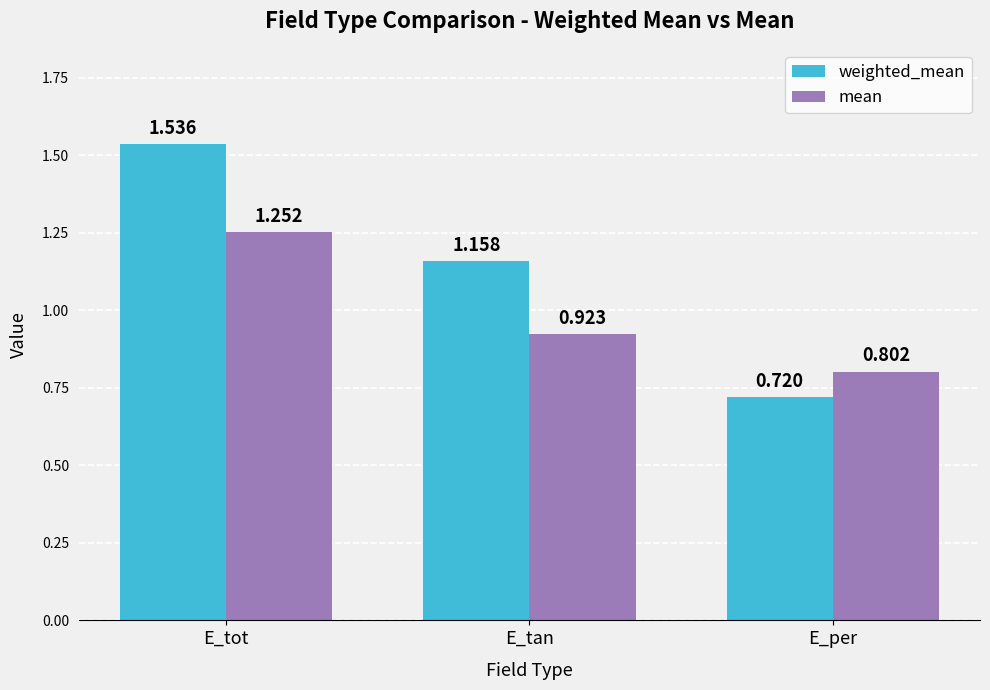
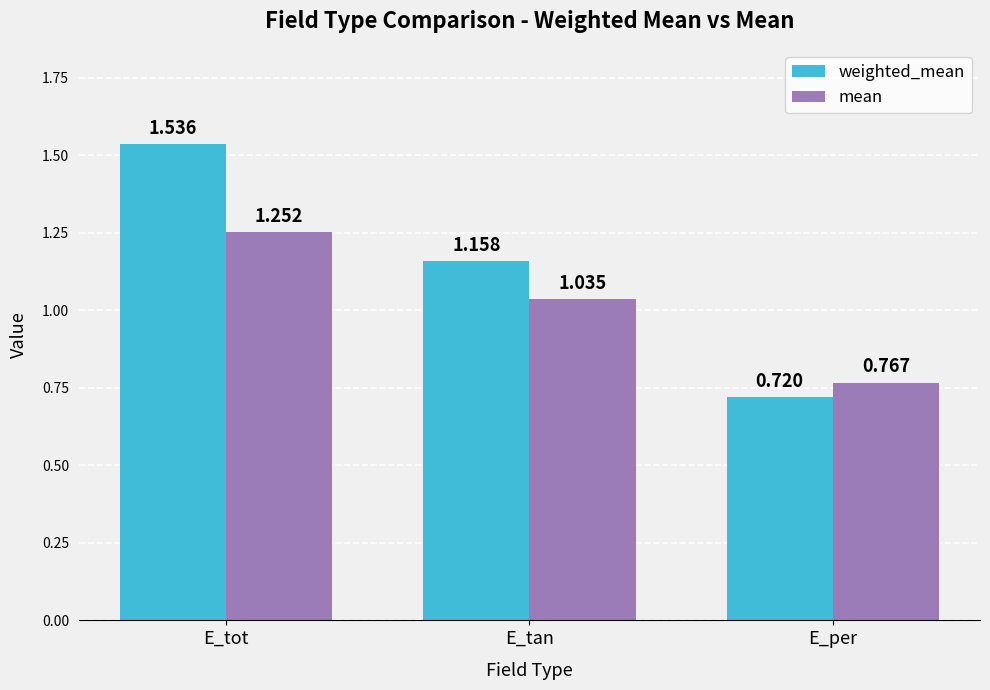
  {
    "weighted_mean": {
      "E_tot": 1.536,
      "E_tan": 1.158,
      "E_per": 0.720
    },
    "mean": {
      "E_tot": 1.252,
-     "E_tan": 0.923,
-     "E_per": 0.802
+     "E_tan": 1.035,
+     "E_per": 0.767
    }
  }
